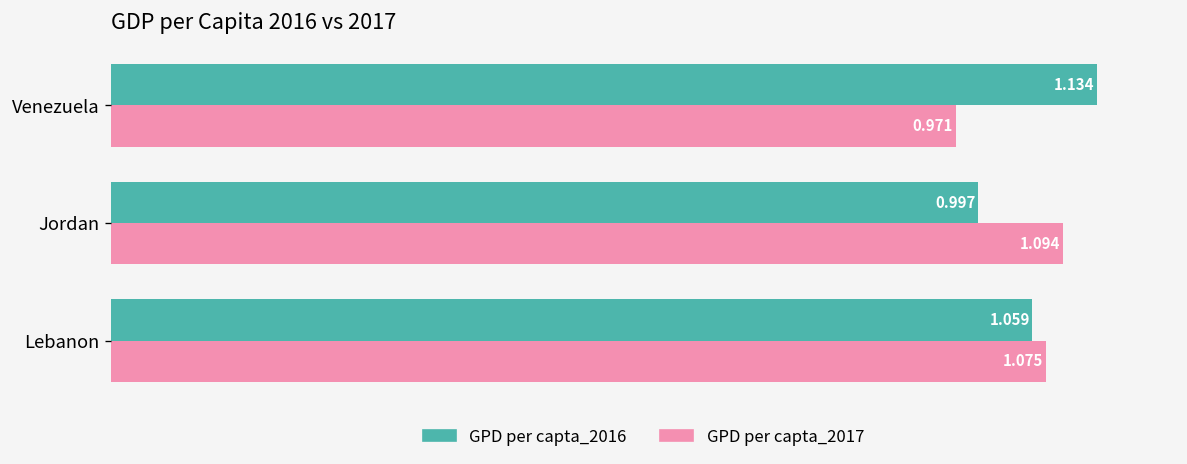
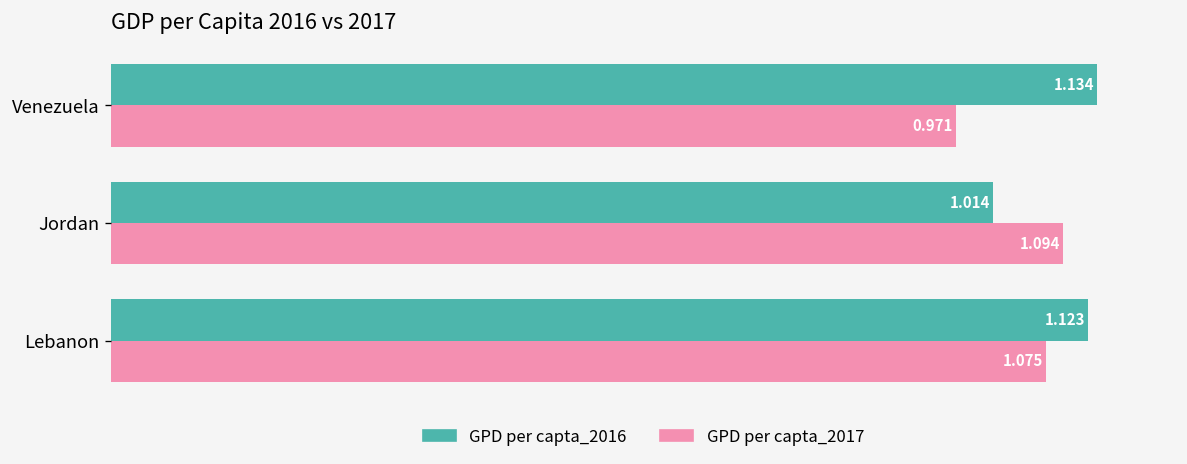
  {
    "GPD per capta_2016": {
      "Venezuela": 1.134,
-     "Jordan": 0.997,
-     "Lebanon": 1.059
+     "Jordan": 1.014,
+     "Lebanon": 1.123
    },
    "GPD per capta_2017": {
      "Venezuela": 0.971,
      "Jordan": 1.094,
      "Lebanon": 1.075
    }
  }
